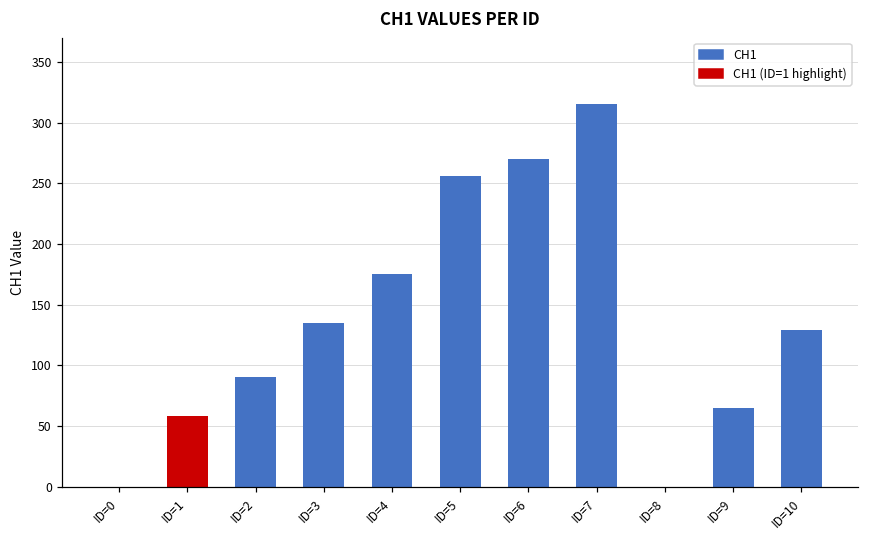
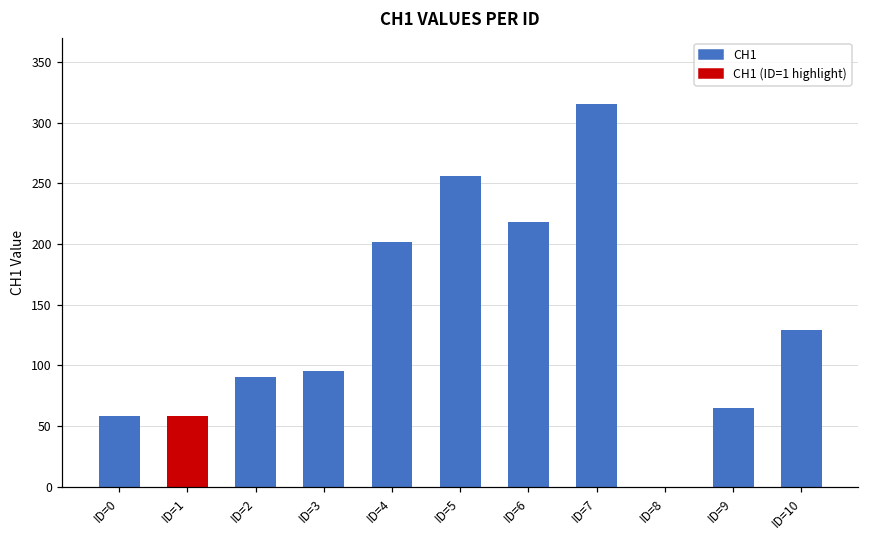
  {
-   "ID=0": 0,
+   "ID=0": 58,
    "ID=1": 58,
    "ID=2": 90,
-   "ID=3": 135,
-   "ID=4": 175,
+   "ID=3": 95,
+   "ID=4": 202,
    "ID=5": 256,
-   "ID=6": 270,
+   "ID=6": 218,
    "ID=7": 315,
    "ID=8": 0,
    "ID=9": 65,
    "ID=10": 129
  }
